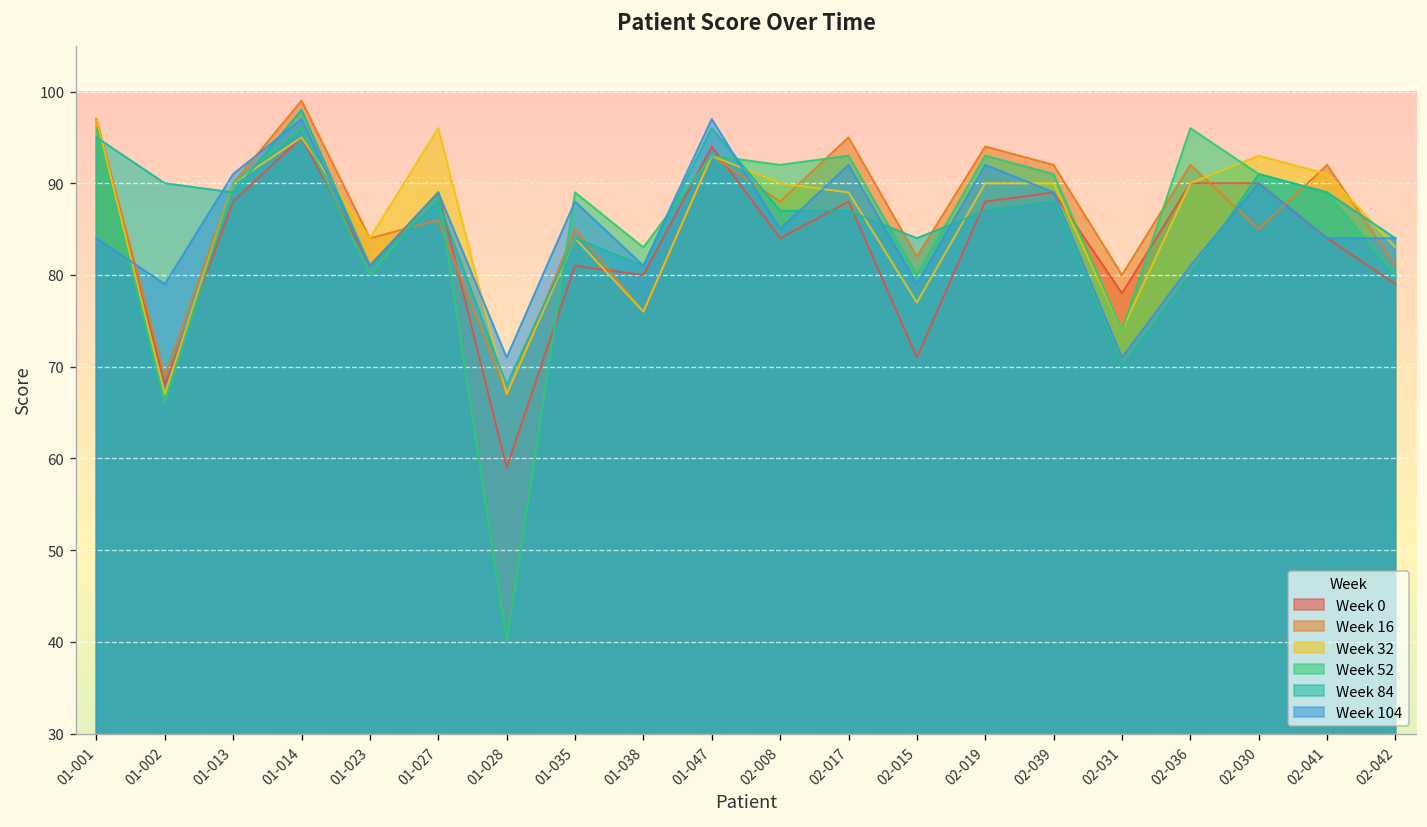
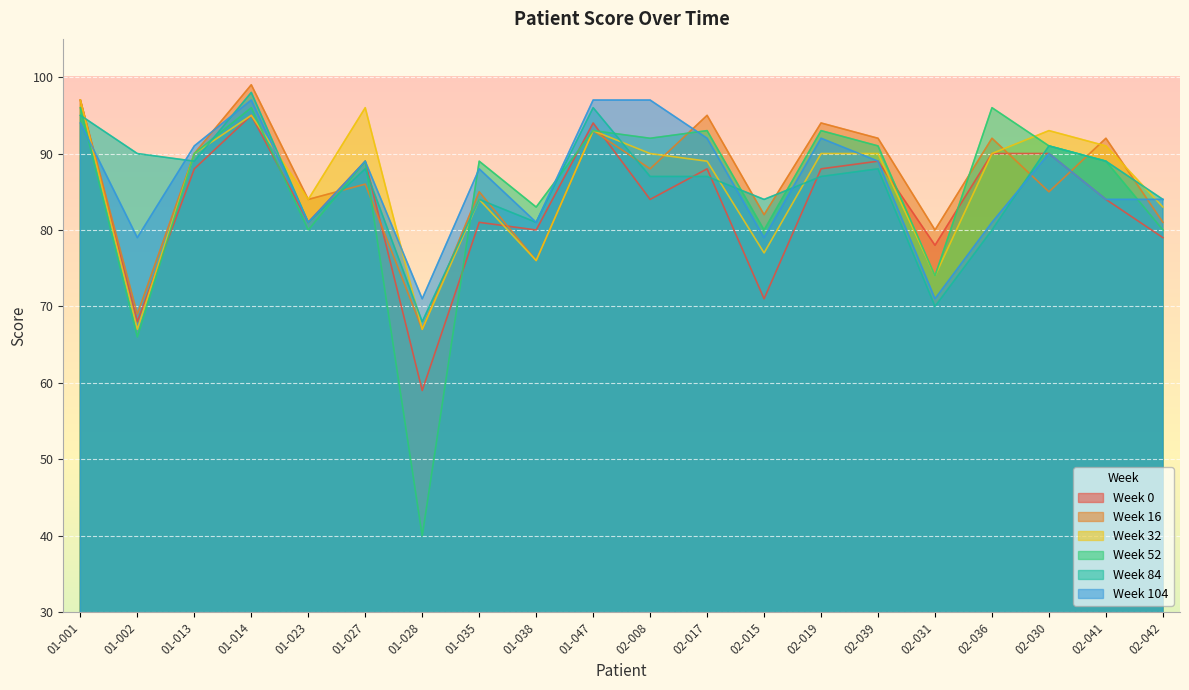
  {
    "Week 32": {
      "01-002": 67,
      "01-027": 96,
      "02-008": 90,
      "02-017": 89,
      "02-015": 77,
      "02-019": 90,
      "02-039": 90,
      "02-030": 93,
      "02-041": 91,
      "02-042": 83
    },
    "Week 104": {
-     "01-001": 84,
+     "01-001": 94,
      "01-002": 79,
      "01-013": 91,
      "01-014": 97,
      "01-028": 71,
      "01-035": 88,
      "01-047": 97,
-     "02-008": 85,
+     "02-008": 97,
      "02-017": 92,
      "02-015": 79,
      "02-019": 92,
      "02-031": 71,
      "02-036": 81
    }
  }
